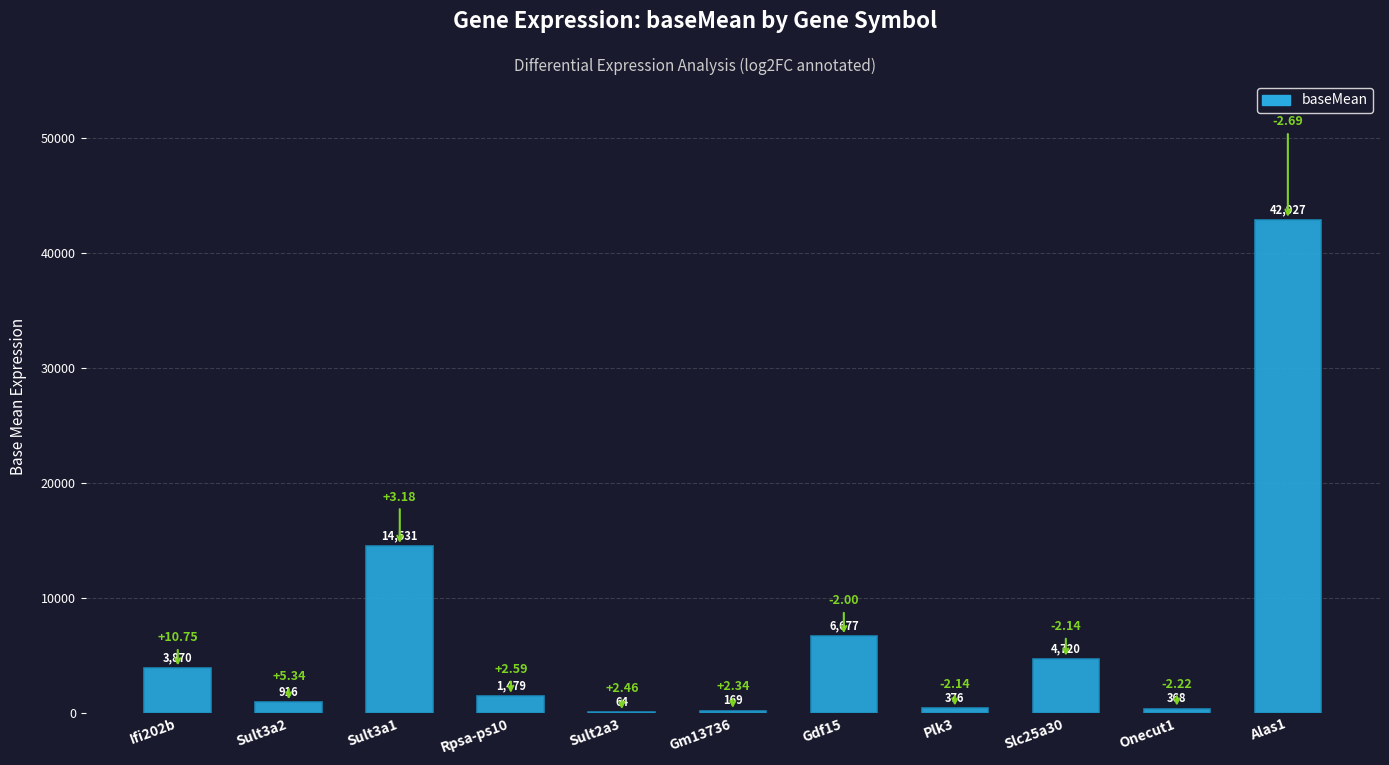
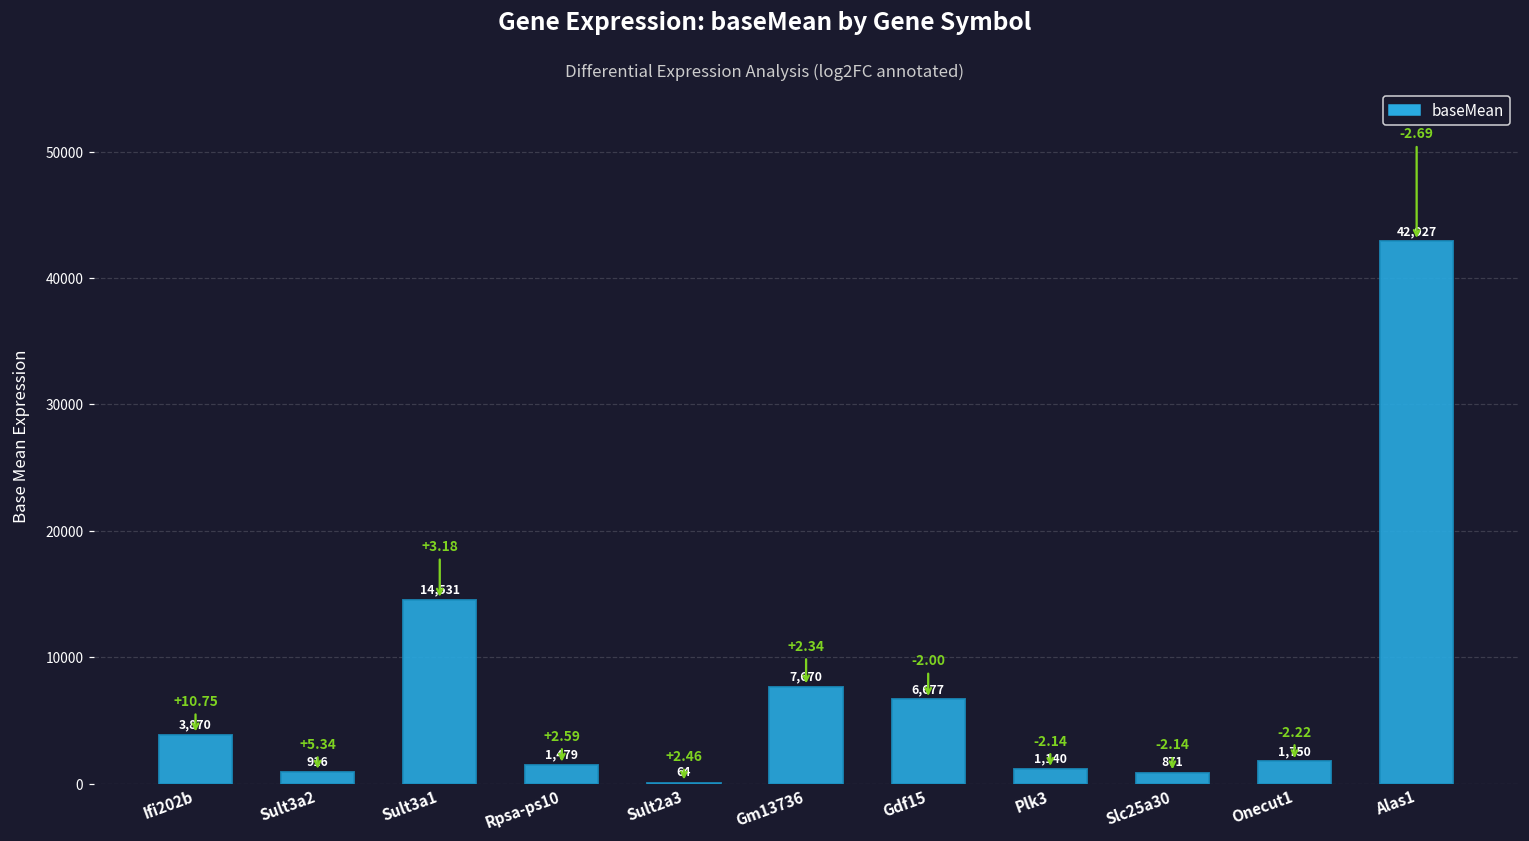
  {
-   "Gm13736": "169",
-   "Plk3": "376",
-   "Slc25a30": "4,720",
-   "Onecut1": "368"
+   "Gm13736": "7,670",
+   "Plk3": "1,140",
+   "Slc25a30": "871",
+   "Onecut1": "1,750"
  }
